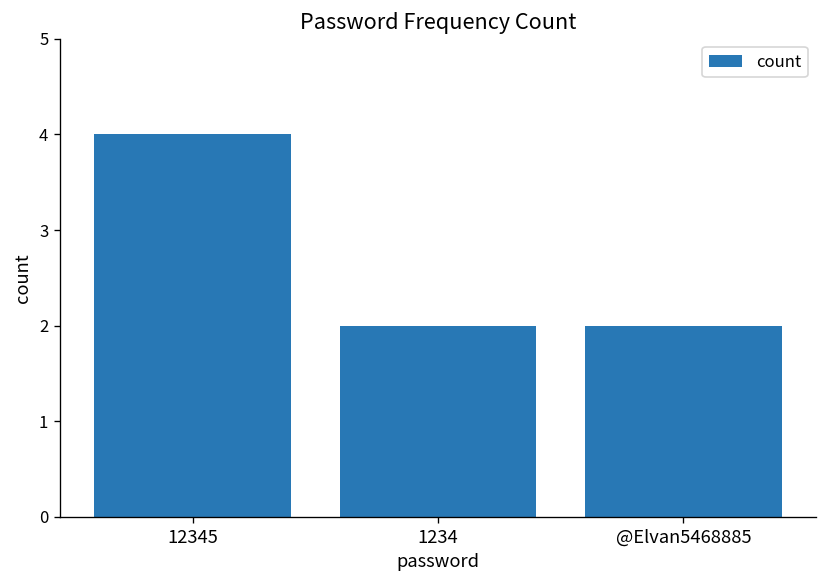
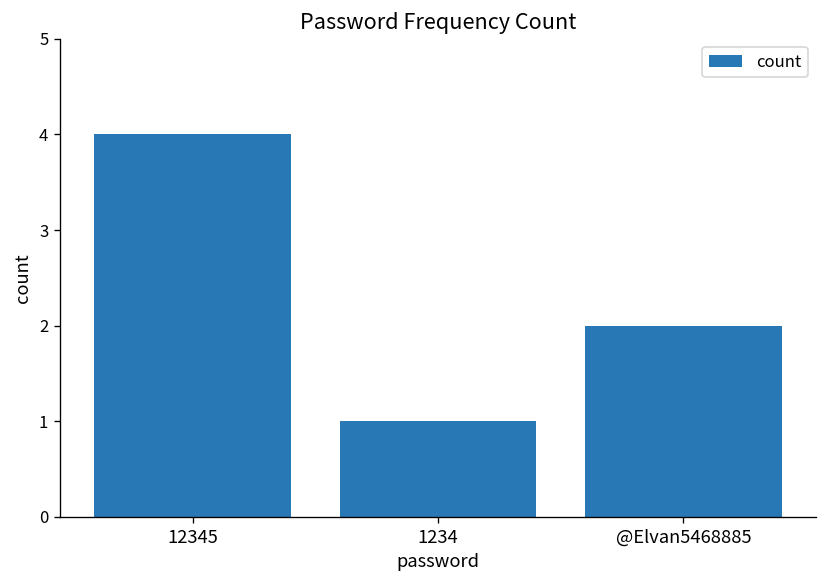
  {
    "12345": 4,
-   "1234": 2,
+   "1234": 1,
    "@Elvan5468885": 2
  }
